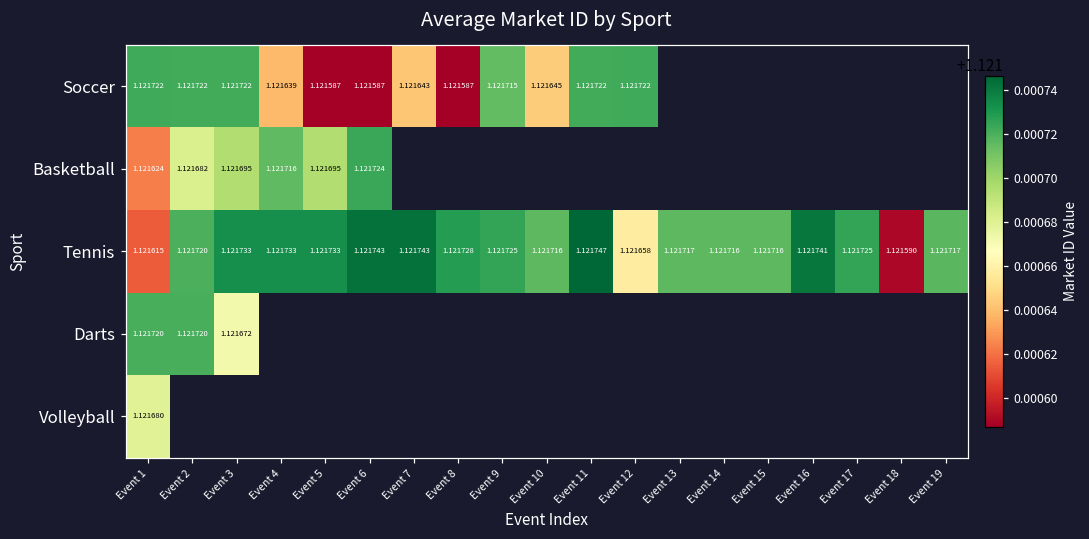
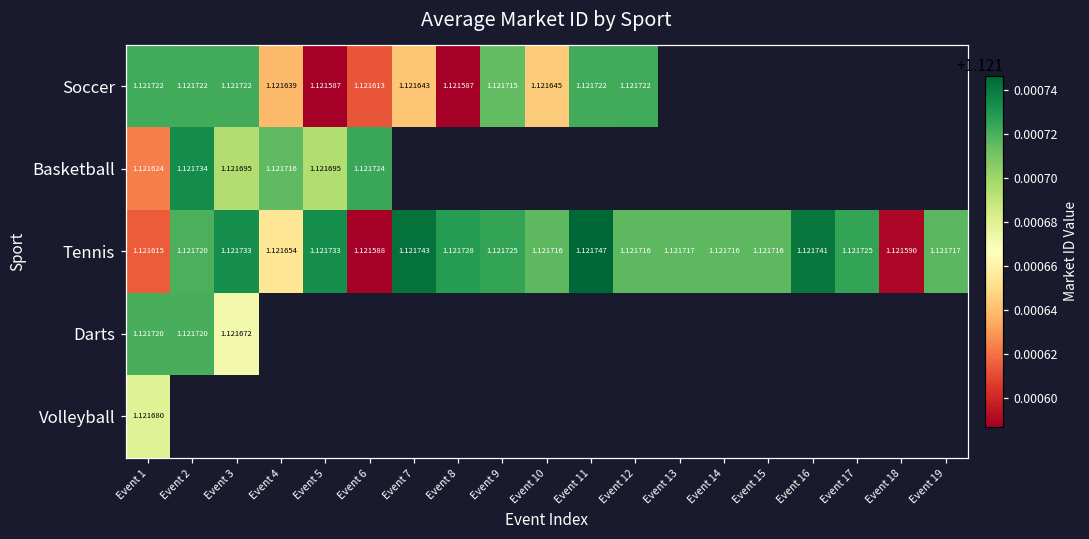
  {
    "Soccer": {
      "Event 1": 1.121722,
      "Event 2": 1.121722,
      "Event 3": 1.121722,
      "Event 4": 1.121639,
      "Event 5": 1.121587,
-     "Event 6": 1.121587,
+     "Event 6": 1.121613,
      "Event 7": 1.121643,
      "Event 8": 1.121587,
      "Event 9": 1.121715,
      "Event 10": 1.121645,
      "Event 11": 1.121722,
      "Event 12": 1.121722
    },
    "Basketball": {
      "Event 1": 1.121624,
-     "Event 2": 1.121682,
+     "Event 2": 1.121734,
      "Event 3": 1.121695,
      "Event 4": 1.121716,
      "Event 5": 1.121695,
      "Event 6": 1.121724
    },
    "Tennis": {
      "Event 1": 1.121615,
      "Event 2": 1.121720,
      "Event 3": 1.121733,
-     "Event 4": 1.121733,
+     "Event 4": 1.121654,
      "Event 5": 1.121733,
-     "Event 6": 1.121743,
+     "Event 6": 1.121588,
      "Event 7": 1.121743,
      "Event 8": 1.121728,
      "Event 9": 1.121725,
      "Event 10": 1.121716,
      "Event 11": 1.121747,
-     "Event 12": 1.121658,
+     "Event 12": 1.121716,
      "Event 13": 1.121717,
      "Event 14": 1.121716,
      "Event 15": 1.121716,
      "Event 16": 1.121741,
      "Event 17": 1.121725,
      "Event 18": 1.121590,
      "Event 19": 1.121717
    },
    "Darts": {
      "Event 1": 1.121720,
      "Event 2": 1.121720,
      "Event 3": 1.121672
    },
    "Volleyball": {
      "Event 1": 1.121680
    }
  }
